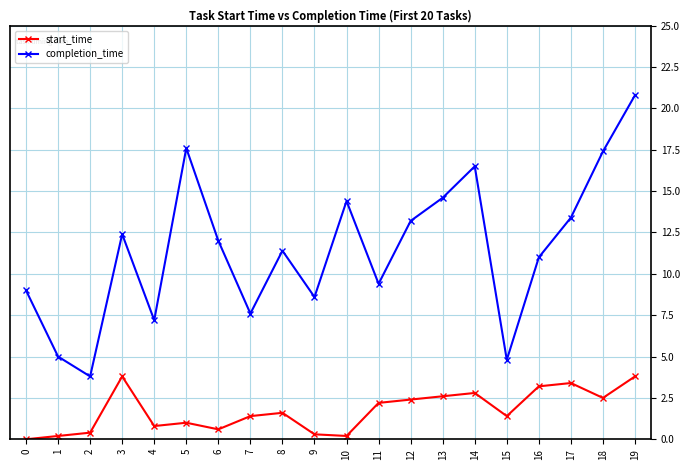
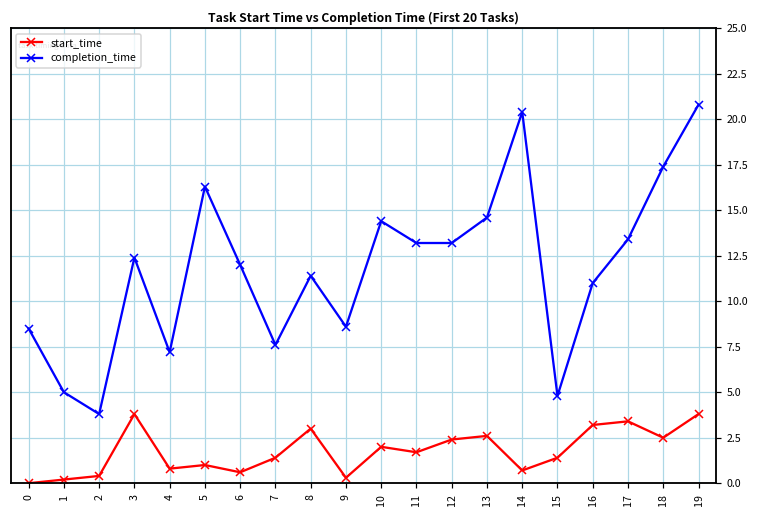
  {
    "start_time": {
      "0": 0.0,
      "1": 0.2,
      "2": 0.4,
      "3": 3.8,
      "4": 0.8,
      "5": 1.0,
      "6": 0.6,
      "7": 1.4,
-     "8": 1.6,
+     "8": 3.0,
      "9": 0.3,
-     "10": 0.2,
-     "11": 2.2,
+     "10": 2.0,
+     "11": 1.7,
      "12": 2.4,
      "13": 2.6,
-     "14": 2.8,
+     "14": 0.7,
      "15": 1.4,
      "16": 3.2,
      "17": 3.4,
      "18": 2.5,
      "19": 3.8
    },
    "completion_time": {
-     "0": 9.0,
+     "0": 8.5,
      "1": 5.0,
      "2": 3.8,
      "3": 12.4,
      "4": 7.2,
-     "5": 17.6,
+     "5": 16.3,
      "6": 12.0,
      "7": 7.6,
      "8": 11.4,
      "9": 8.6,
      "10": 14.4,
-     "11": 9.4,
+     "11": 13.2,
      "12": 13.2,
      "13": 14.6,
-     "14": 16.5,
+     "14": 20.4,
      "15": 4.8,
      "16": 11.0,
      "17": 13.4,
      "18": 17.4,
      "19": 20.8
    }
  }
